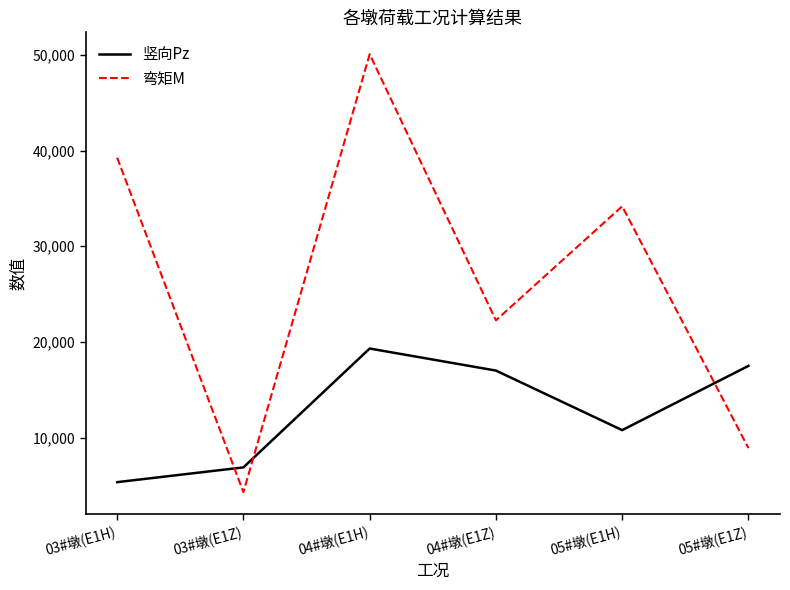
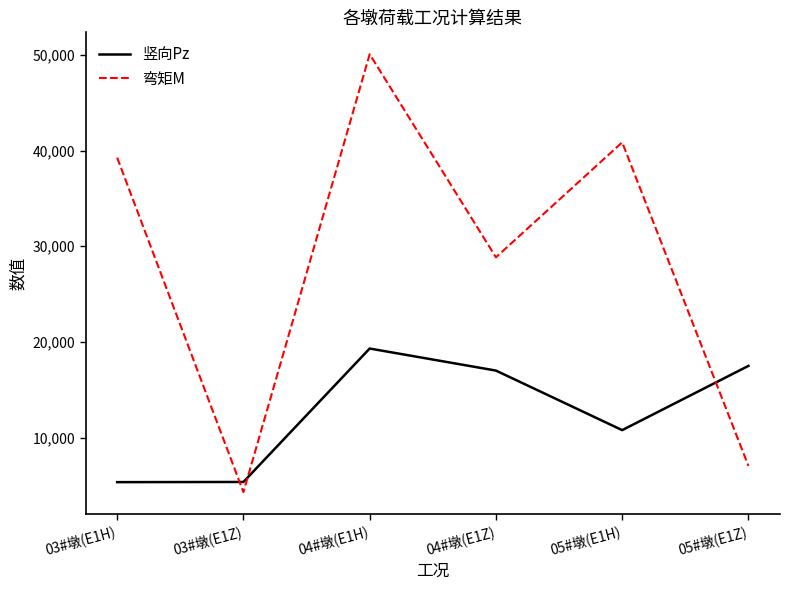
  {
    "竖向Pz": {
      "03#墩(E1H)": "5,000",
-     "03#墩(E1Z)": "7,000",
+     "03#墩(E1Z)": "5,000",
      "04#墩(E1H)": "19,000",
      "04#墩(E1Z)": "17,000",
      "05#墩(E1H)": "11,000",
      "05#墩(E1Z)": "17,000"
    },
    "弯矩M": {
      "03#墩(E1H)": "39,000",
      "03#墩(E1Z)": "4,000",
      "04#墩(E1H)": "50,000",
-     "04#墩(E1Z)": "22,000",
-     "05#墩(E1H)": "34,000",
-     "05#墩(E1Z)": "9,000"
+     "04#墩(E1Z)": "29,000",
+     "05#墩(E1H)": "41,000",
+     "05#墩(E1Z)": "7,000"
    }
  }
